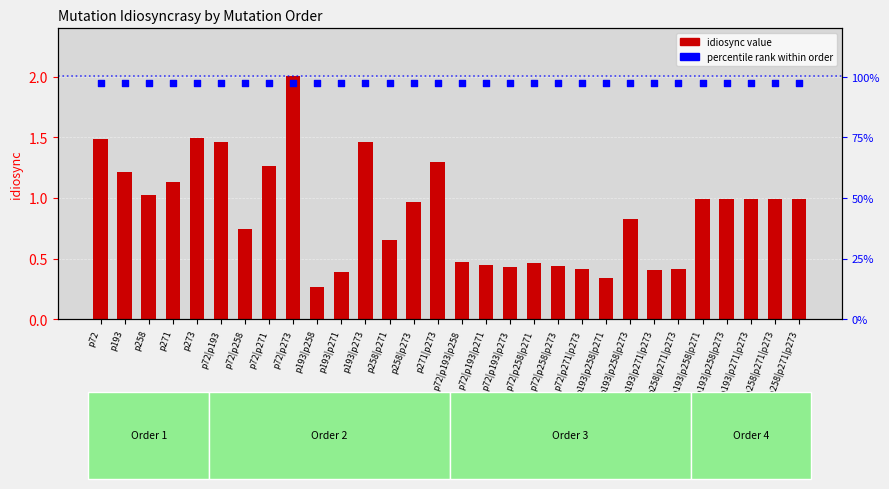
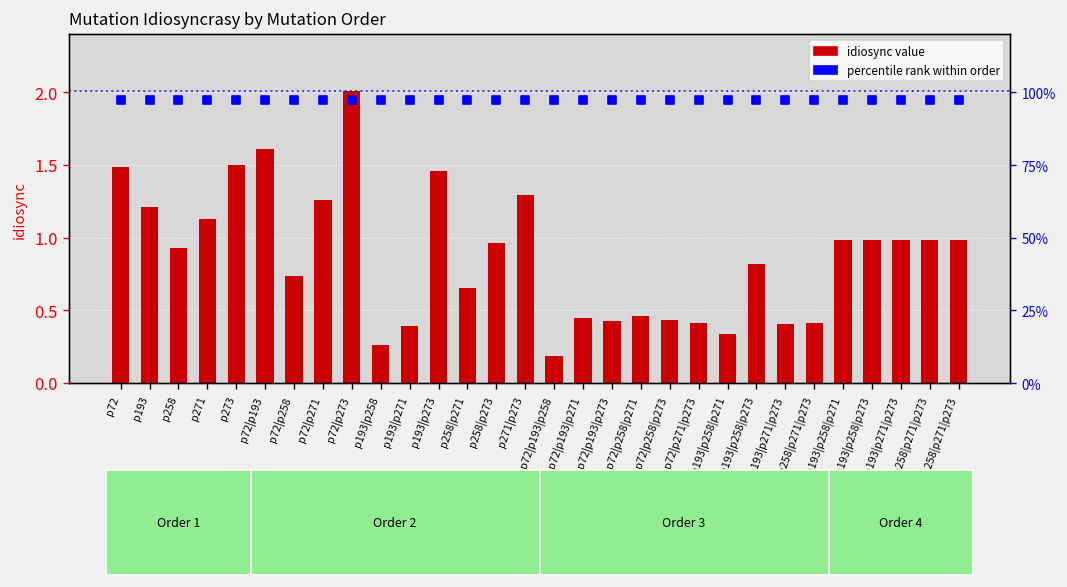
  {
    "idiosync value": {
      "p72": 1.49,
      "p193": 1.21,
-     "p258": 1.02,
+     "p258": 0.93,
      "p271": 1.13,
      "p273": 1.50,
-     "p72|p193": 1.46,
+     "p72|p193": 1.61,
      "p72|p258": 0.74,
      "p72|p271": 1.26,
      "p72|p273": 2.01,
      "p193|p258": 0.26,
      "p193|p271": 0.39,
      "p193|p273": 1.46,
      "p258|p271": 0.65,
      "p258|p273": 0.97,
      "p271|p273": 1.30,
-     "p72|p193|p258": 0.47,
+     "p72|p193|p258": 0.18,
      "p72|p193|p271": 0.45,
      "p72|p193|p273": 0.43,
      "p72|p258|p271": 0.46,
      "p72|p258|p273": 0.44,
      "p72|p271|p273": 0.41,
      "p193|p258|p271": 0.34,
      "p193|p258|p273": 0.82,
      "p193|p271|p273": 0.41,
      "p258|p271|p273": 0.41,
      "p72|p193|p258|p271": 0.99,
      "p72|p193|p258|p273": 0.99,
      "p72|p193|p271|p273": 0.99,
      "p72|p258|p271|p273": 0.99,
      "p193|p258|p271|p273": 0.99
    }
  }
